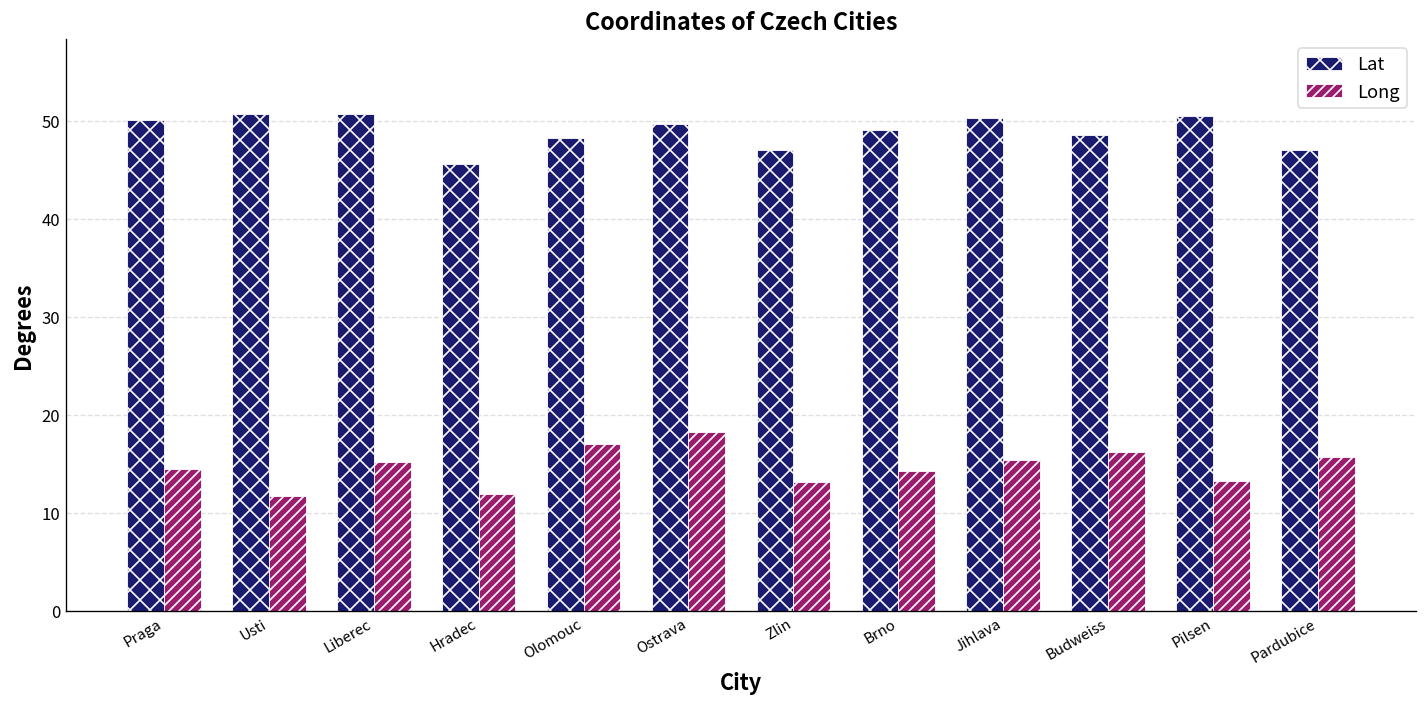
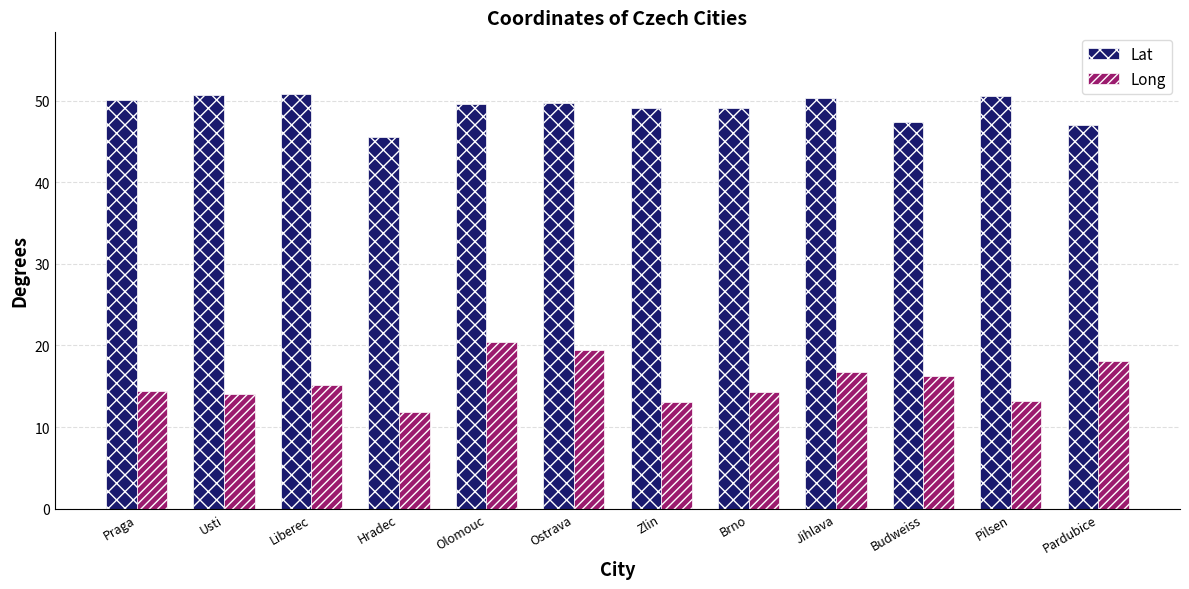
  {
    "Lat": {
      "Praga": 50,
      "Usti": 51,
      "Liberec": 51,
      "Hradec": 46,
-     "Olomouc": 48,
+     "Olomouc": 50,
      "Ostrava": 50,
-     "Zlin": 47,
+     "Zlin": 49,
      "Brno": 49,
      "Jihlava": 50,
-     "Budweiss": 49,
+     "Budweiss": 47,
      "Pilsen": 51,
      "Pardubice": 47
    },
    "Long": {
      "Praga": 14,
-     "Usti": 12,
+     "Usti": 14,
      "Liberec": 15,
      "Hradec": 12,
-     "Olomouc": 17,
-     "Ostrava": 18,
+     "Olomouc": 20,
+     "Ostrava": 19,
      "Zlin": 13,
      "Brno": 14,
-     "Jihlava": 15,
+     "Jihlava": 17,
      "Budweiss": 16,
      "Pilsen": 13,
-     "Pardubice": 16
+     "Pardubice": 18
    }
  }
